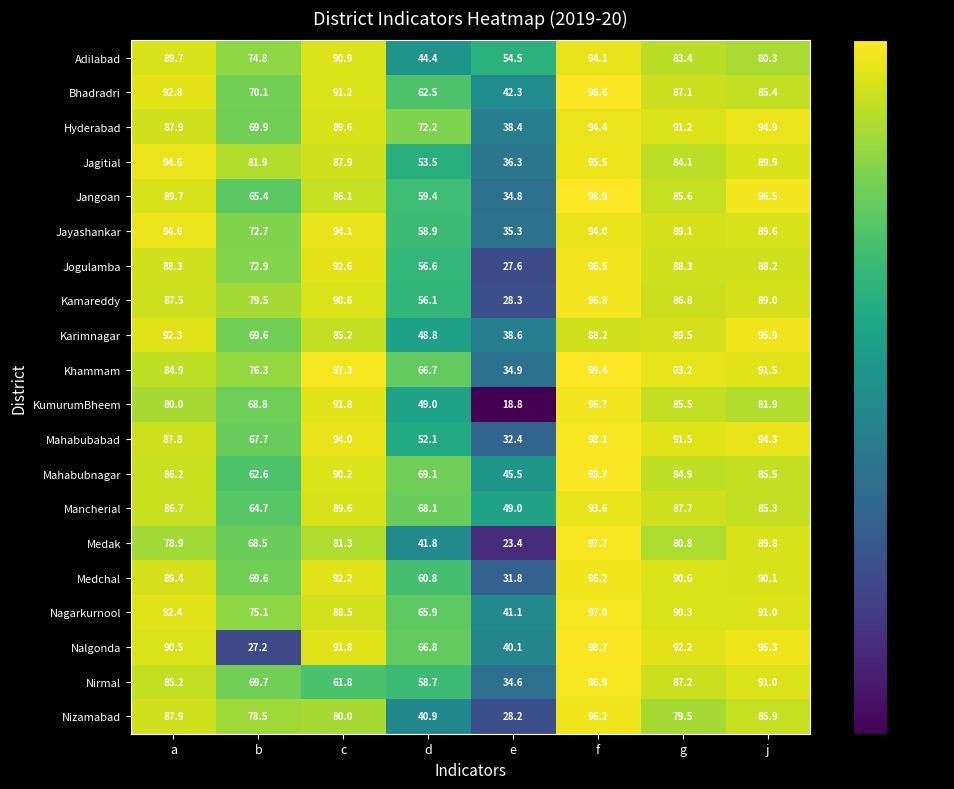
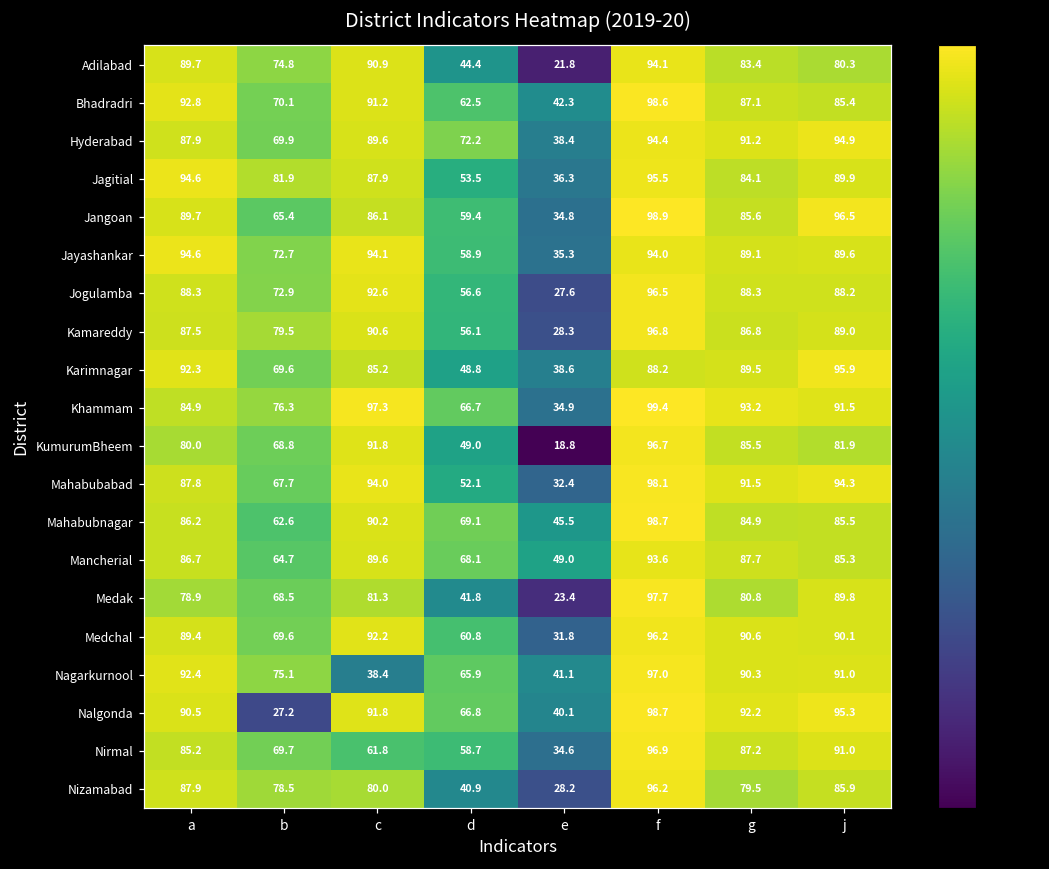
  {
    "Adilabad": {
      "a": 89.7,
      "b": 74.8,
      "c": 90.9,
      "d": 44.4,
-     "e": 54.5,
+     "e": 21.8,
      "f": 94.1,
      "g": 83.4,
      "j": 80.3
    },
    "Bhadradri": {
      "a": 92.8,
      "b": 70.1,
      "c": 91.2,
      "d": 62.5,
      "e": 42.3,
      "f": 98.6,
      "g": 87.1,
      "j": 85.4
    },
    "Hyderabad": {
      "a": 87.9,
      "b": 69.9,
      "c": 89.6,
      "d": 72.2,
      "e": 38.4,
      "f": 94.4,
      "g": 91.2,
      "j": 94.9
    },
    "Jagitial": {
      "a": 94.6,
      "b": 81.9,
      "c": 87.9,
      "d": 53.5,
      "e": 36.3,
      "f": 95.5,
      "g": 84.1,
      "j": 89.9
    },
    "Jangoan": {
      "a": 89.7,
      "b": 65.4,
      "c": 86.1,
      "d": 59.4,
      "e": 34.8,
      "f": 98.9,
      "g": 85.6,
      "j": 96.5
    },
    "Jayashankar": {
      "a": 94.6,
      "b": 72.7,
      "c": 94.1,
      "d": 58.9,
      "e": 35.3,
      "f": 94.0,
      "g": 89.1,
      "j": 89.6
    },
    "Jogulamba": {
      "a": 88.3,
      "b": 72.9,
      "c": 92.6,
      "d": 56.6,
      "e": 27.6,
      "f": 96.5,
      "g": 88.3,
      "j": 88.2
    },
    "Kamareddy": {
      "a": 87.5,
      "b": 79.5,
      "c": 90.6,
      "d": 56.1,
      "e": 28.3,
      "f": 96.8,
      "g": 86.8,
      "j": 89.0
    },
    "Karimnagar": {
      "a": 92.3,
      "b": 69.6,
      "c": 85.2,
      "d": 48.8,
      "e": 38.6,
      "f": 88.2,
      "g": 89.5,
      "j": 95.9
    },
    "Khammam": {
      "a": 84.9,
      "b": 76.3,
      "c": 97.3,
      "d": 66.7,
      "e": 34.9,
      "f": 99.4,
      "g": 93.2,
      "j": 91.5
    },
    "KumurumBheem": {
      "a": 80.0,
      "b": 68.8,
      "c": 91.8,
      "d": 49.0,
      "e": 18.8,
      "f": 96.7,
      "g": 85.5,
      "j": 81.9
    },
    "Mahabubabad": {
      "a": 87.8,
      "b": 67.7,
      "c": 94.0,
      "d": 52.1,
      "e": 32.4,
      "f": 98.1,
      "g": 91.5,
      "j": 94.3
    },
    "Mahabubnagar": {
      "a": 86.2,
      "b": 62.6,
      "c": 90.2,
      "d": 69.1,
      "e": 45.5,
      "f": 98.7,
      "g": 84.9,
      "j": 85.5
    },
    "Mancherial": {
      "a": 86.7,
      "b": 64.7,
      "c": 89.6,
      "d": 68.1,
      "e": 49.0,
      "f": 93.6,
      "g": 87.7,
      "j": 85.3
    },
    "Medak": {
      "a": 78.9,
      "b": 68.5,
      "c": 81.3,
      "d": 41.8,
      "e": 23.4,
      "f": 97.7,
      "g": 80.8,
      "j": 89.8
    },
    "Medchal": {
      "a": 89.4,
      "b": 69.6,
      "c": 92.2,
      "d": 60.8,
      "e": 31.8,
      "f": 96.2,
      "g": 90.6,
      "j": 90.1
    },
    "Nagarkurnool": {
      "a": 92.4,
      "b": 75.1,
-     "c": 88.5,
+     "c": 38.4,
      "d": 65.9,
      "e": 41.1,
      "f": 97.0,
      "g": 90.3,
      "j": 91.0
    },
    "Nalgonda": {
      "a": 90.5,
      "b": 27.2,
      "c": 91.8,
      "d": 66.8,
      "e": 40.1,
      "f": 98.7,
      "g": 92.2,
      "j": 95.3
    },
    "Nirmal": {
      "a": 85.2,
      "b": 69.7,
      "c": 61.8,
      "d": 58.7,
      "e": 34.6,
      "f": 96.9,
      "g": 87.2,
      "j": 91.0
    },
    "Nizamabad": {
      "a": 87.9,
      "b": 78.5,
      "c": 80.0,
      "d": 40.9,
      "e": 28.2,
      "f": 96.2,
      "g": 79.5,
      "j": 85.9
    }
  }
